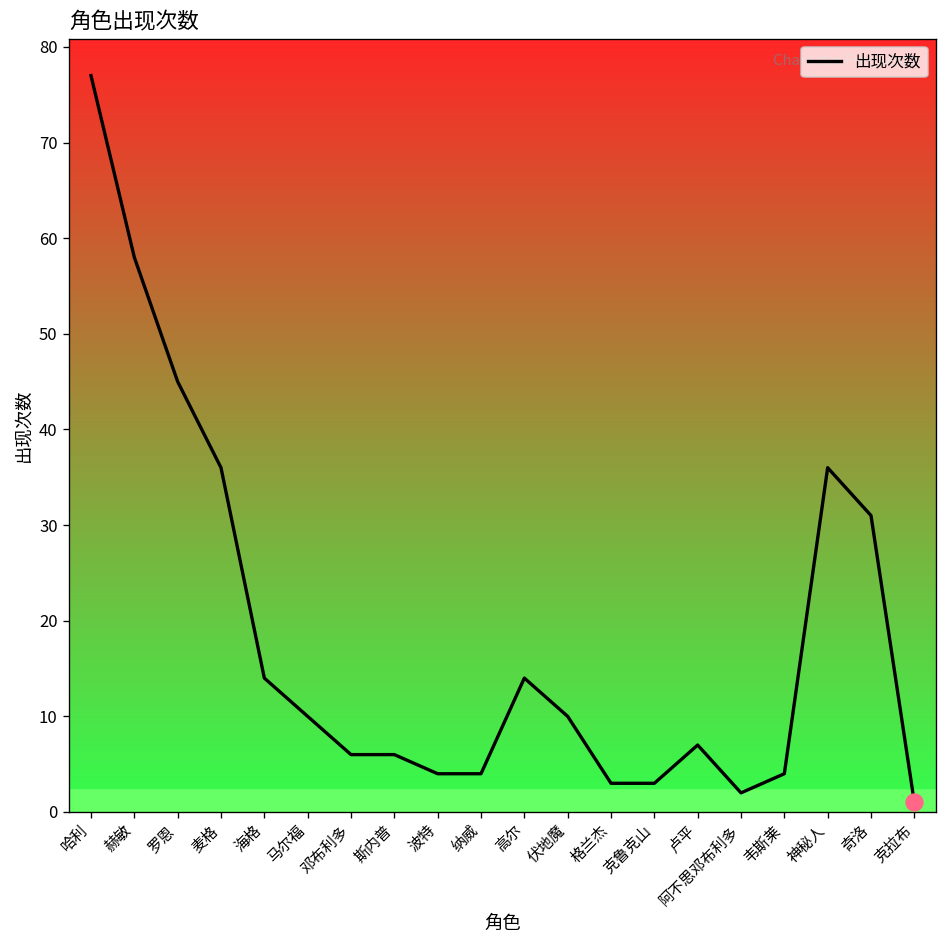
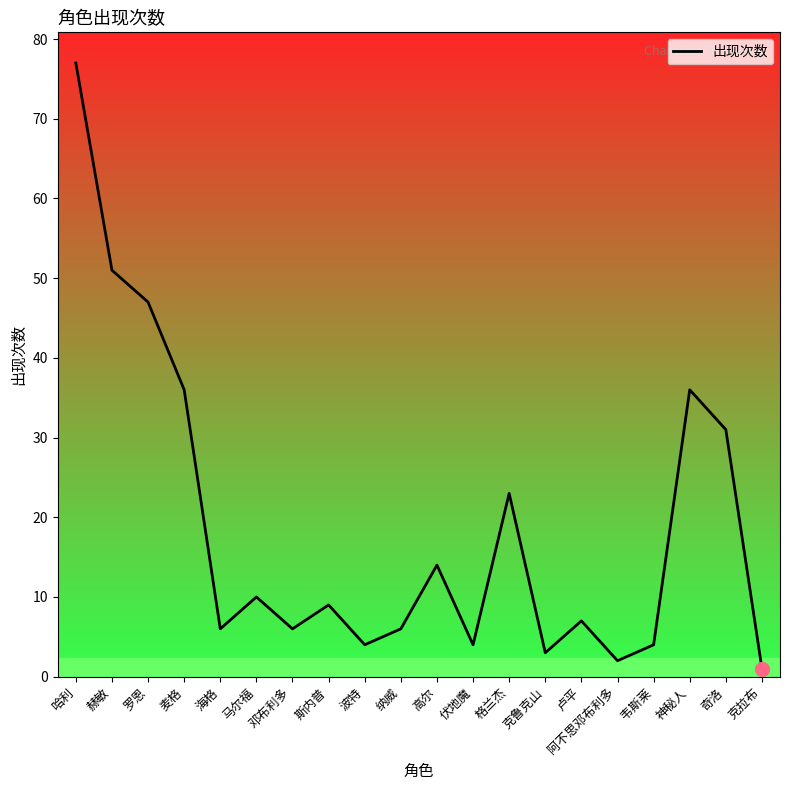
  {
    "出现次数": {
      "哈利": 77,
-     "赫敏": 58,
-     "罗恩": 45,
+     "赫敏": 51,
+     "罗恩": 47,
      "麦格": 36,
-     "海格": 14,
+     "海格": 6,
      "马尔福": 10,
      "邓布利多": 6,
-     "斯内普": 6,
+     "斯内普": 9,
      "波特": 4,
-     "纳威": 4,
+     "纳威": 6,
      "高尔": 14,
-     "伏地魔": 10,
-     "格兰杰": 3,
+     "伏地魔": 4,
+     "格兰杰": 23,
      "克鲁克山": 3,
      "卢平": 7,
      "韦斯莱": 4,
      "神秘人": 36,
      "奇洛": 31
    }
  }
